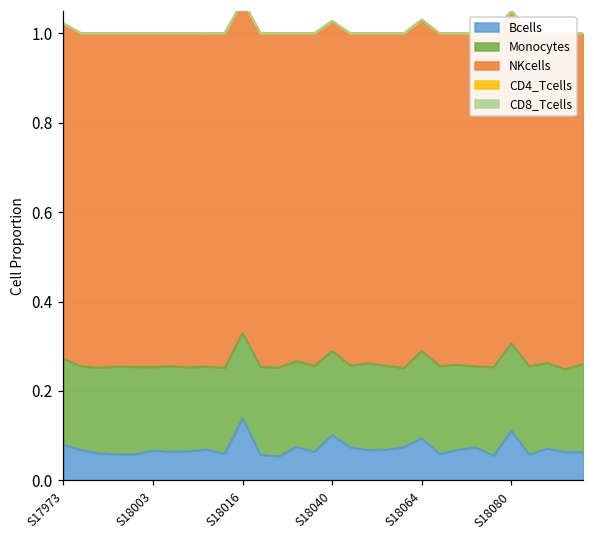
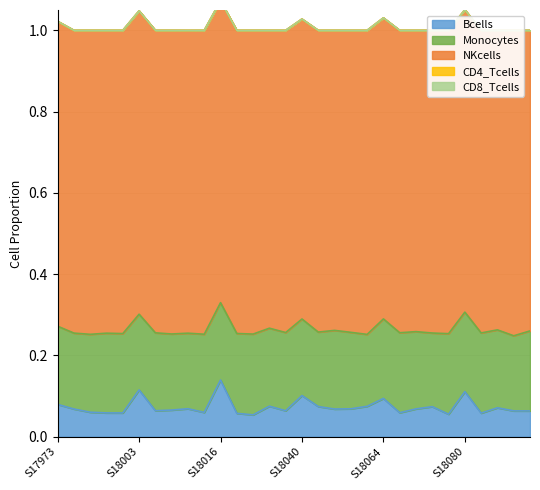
  {
    "Bcells": {
      "S17973": 0.08,
-     "S18003": 0.07,
+     "S18003": 0.12,
      "S18016": 0.14,
      "S18040": 0.10,
      "S18064": 0.09,
      "S18080": 0.11
    },
    "Monocytes": {
      "S17973": 0.19,
      "S18003": 0.19,
      "S18016": 0.19,
      "S18040": 0.19,
      "S18064": 0.20,
      "S18080": 0.20
    }
  }
